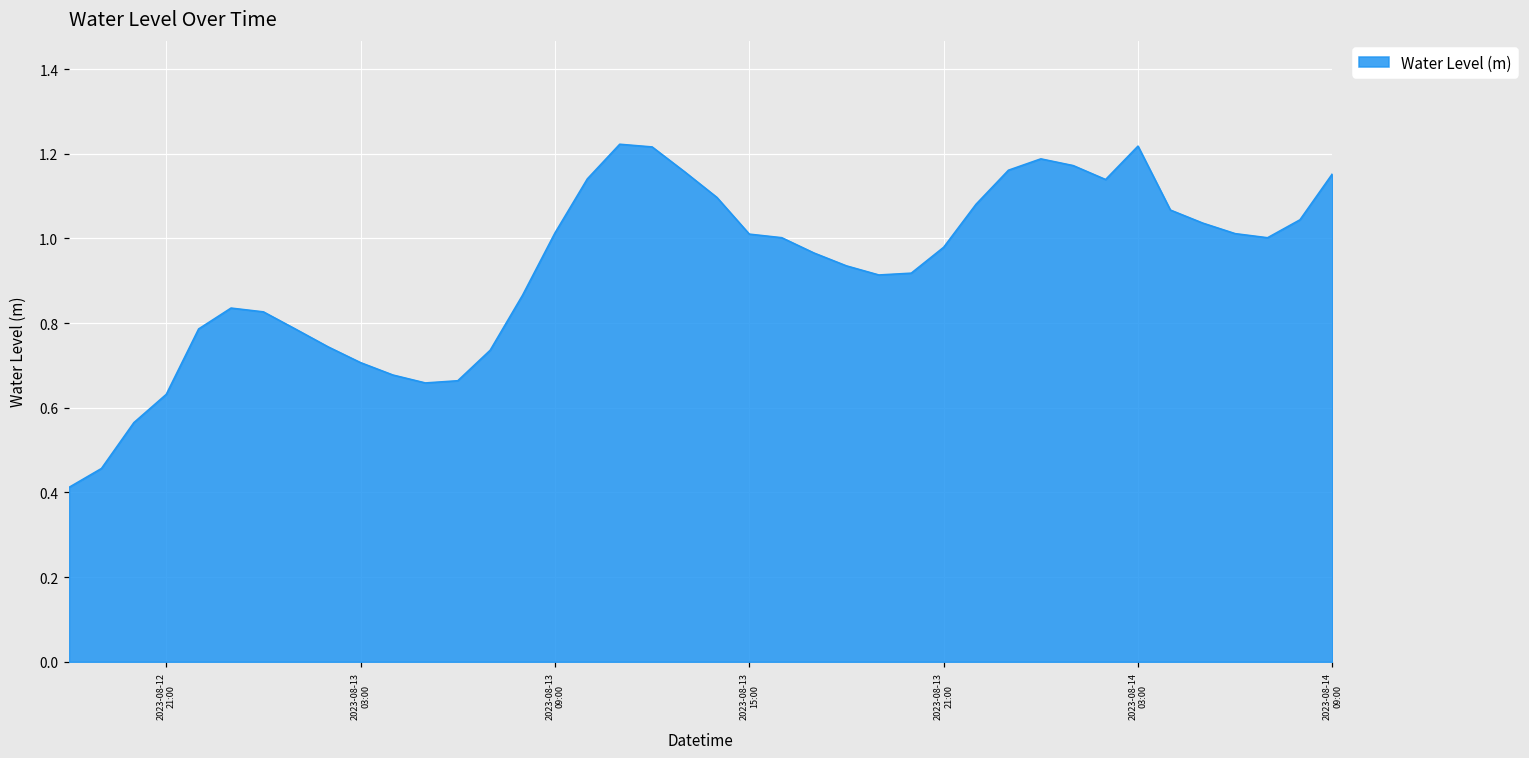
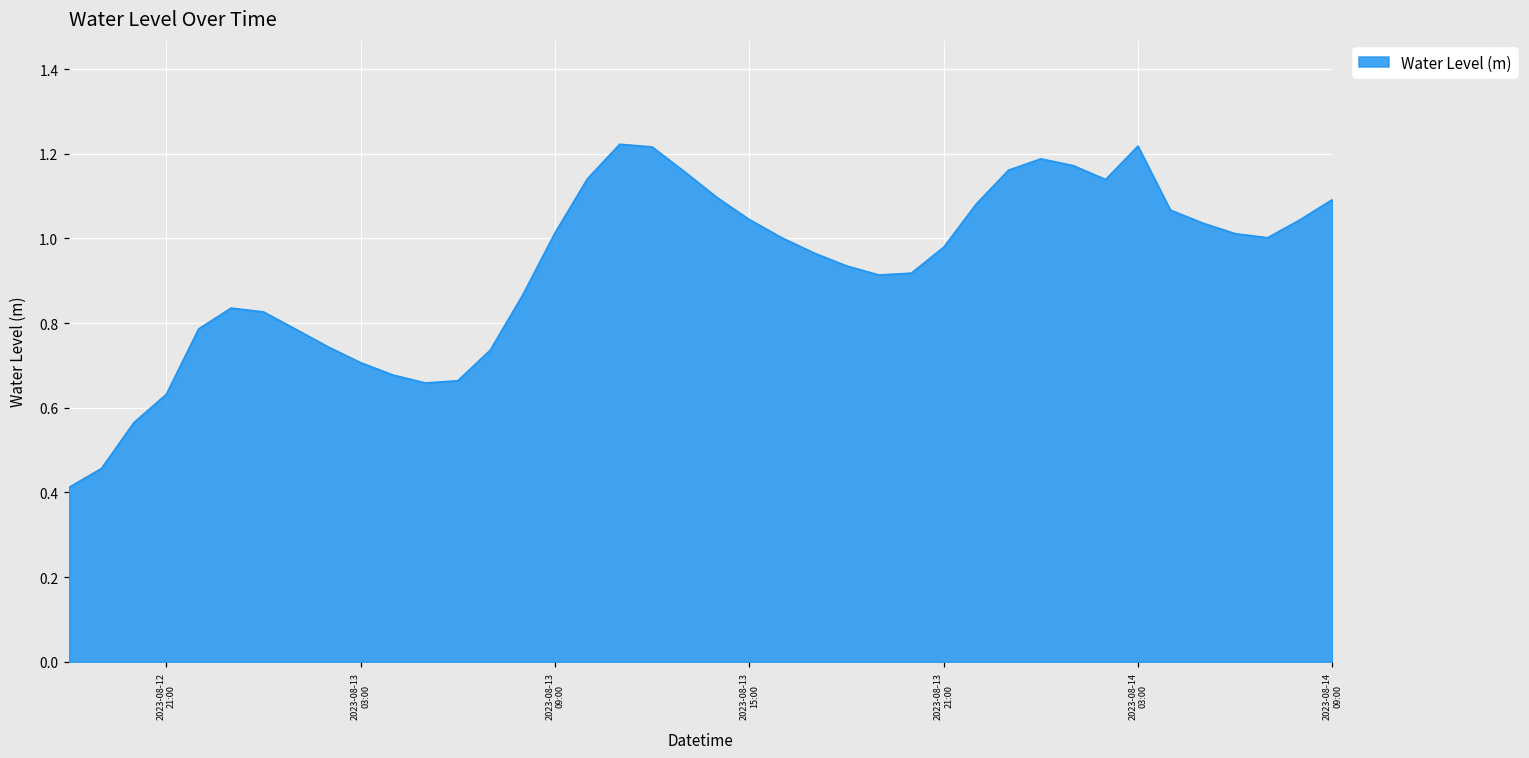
  {
    "2023-08-12 21:00": 0.63,
    "2023-08-13 03:00": 0.71,
    "2023-08-13 09:00": 1.01,
-   "2023-08-13 15:00": 1.01,
+   "2023-08-13 15:00": 1.04,
    "2023-08-13 21:00": 0.98,
    "2023-08-14 03:00": 1.22,
-   "2023-08-14 09:00": 1.15
+   "2023-08-14 09:00": 1.09
  }
